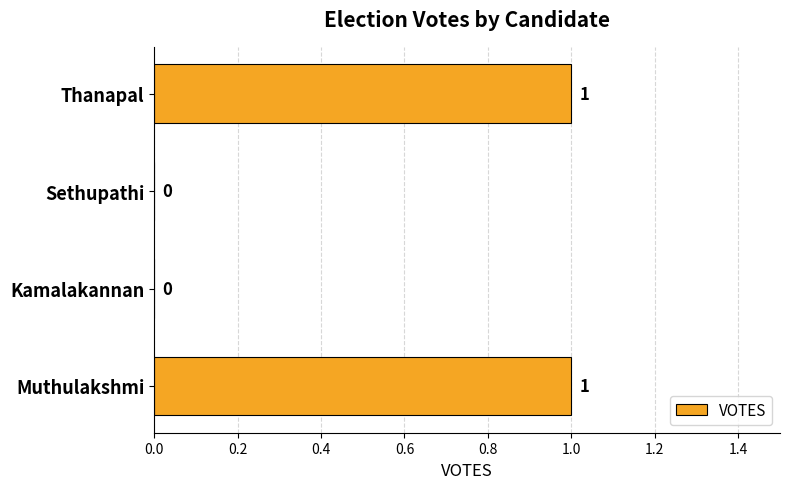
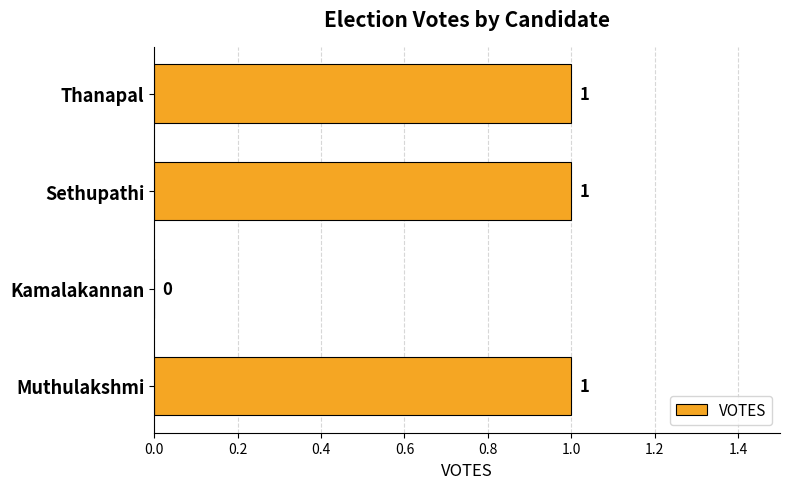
  {
    "Thanapal": 1,
-   "Sethupathi": 0,
+   "Sethupathi": 1,
    "Kamalakannan": 0,
    "Muthulakshmi": 1
  }
